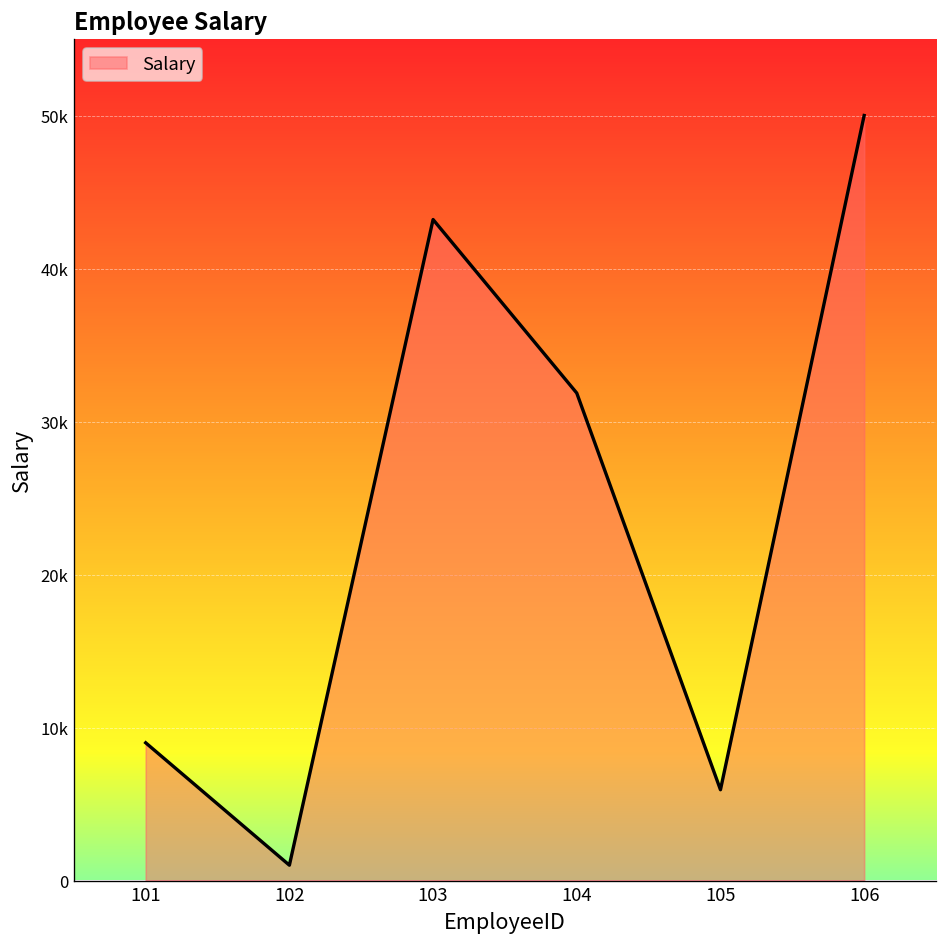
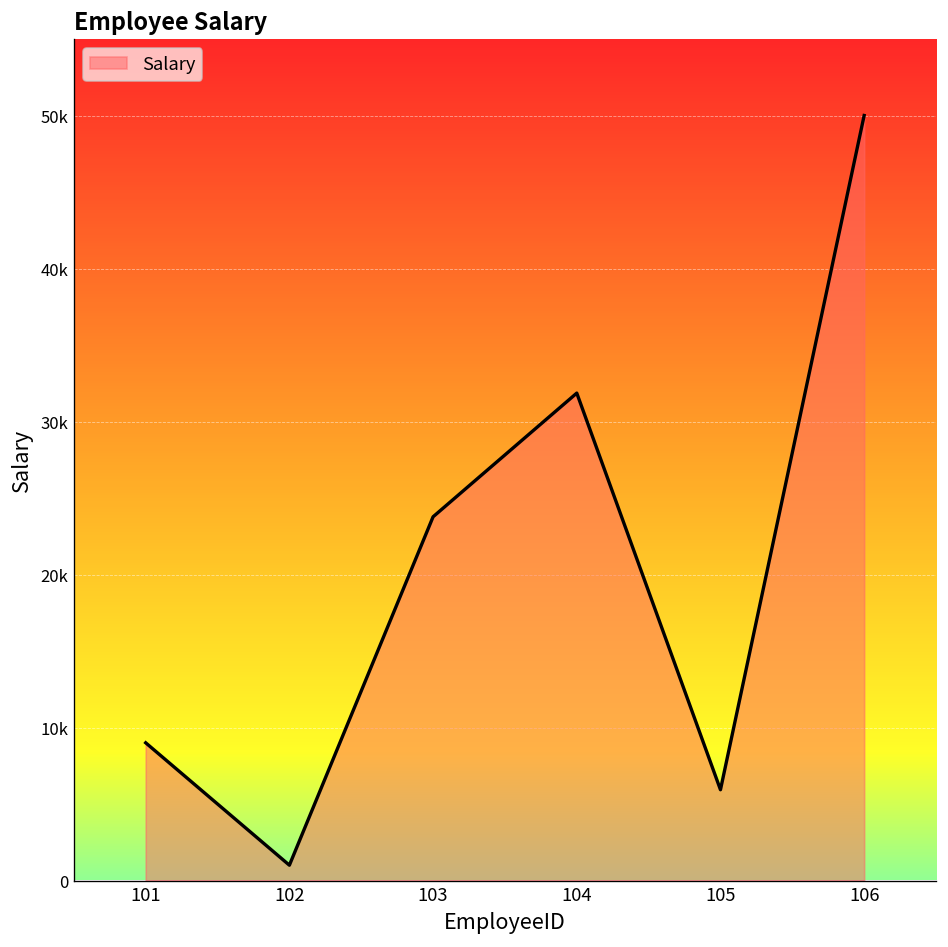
  {
    "101": 9000,
    "102": 1000,
-   "103": 43200,
+   "103": 23800,
    "104": 31900,
    "105": 5900,
    "106": 50000
  }
